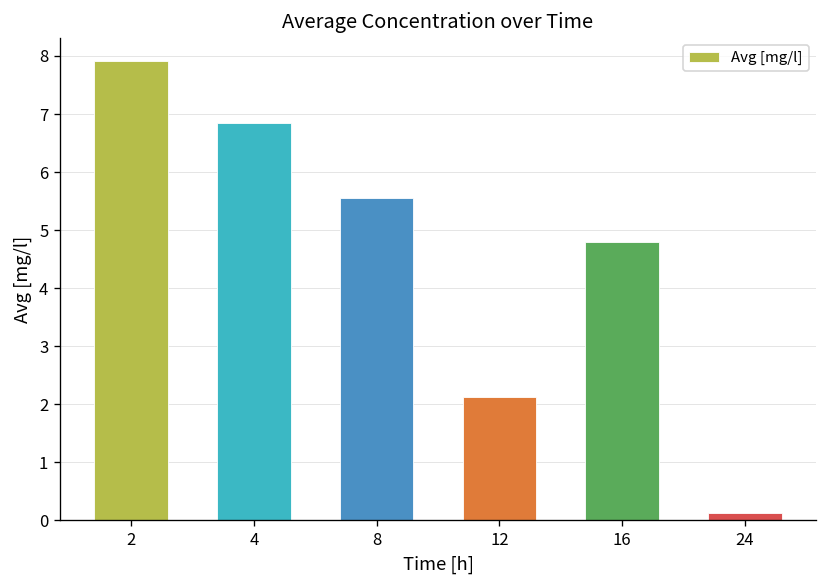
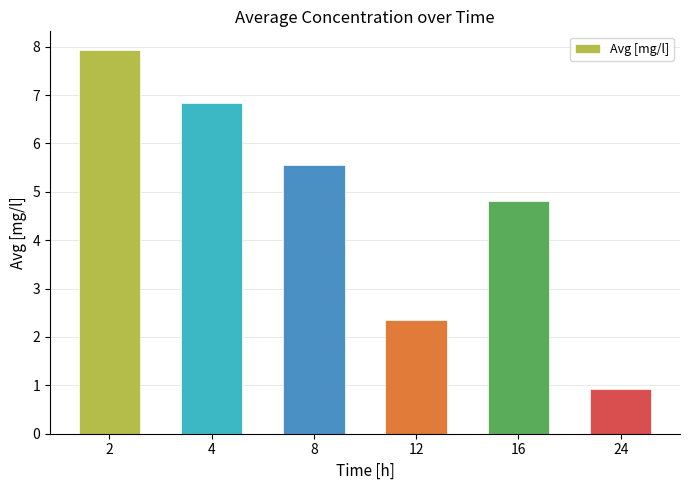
  {
    "2": 7.9,
    "4": 6.8,
    "8": 5.6,
-   "12": 2.1,
+   "12": 2.3,
    "16": 4.8,
-   "24": 0.1
+   "24": 0.9
  }
